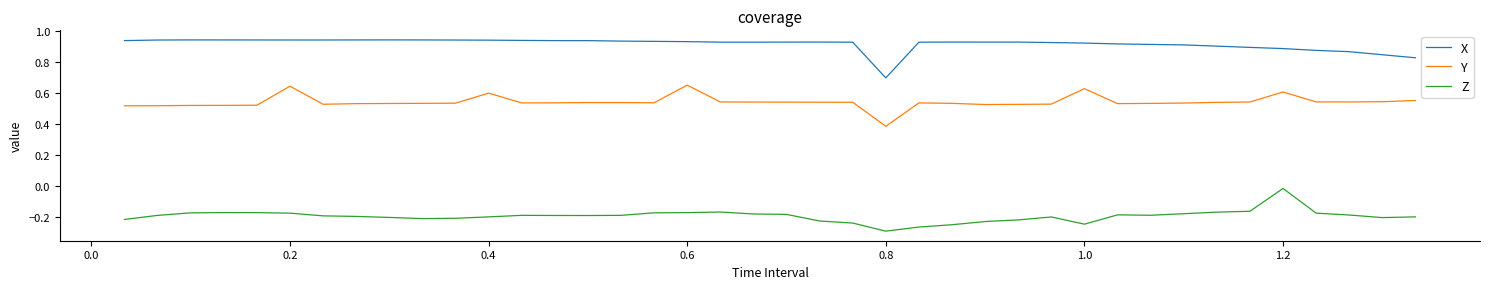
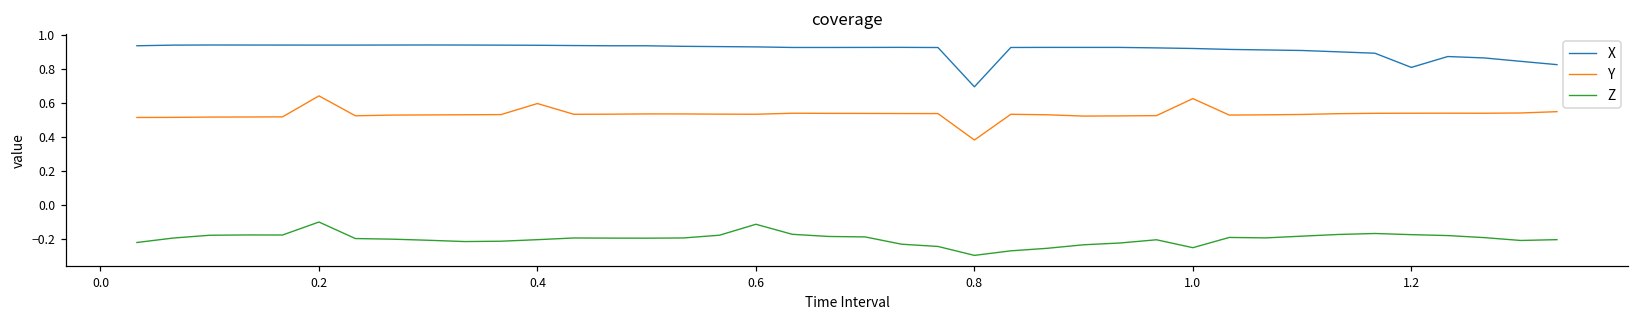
  {
    "X": {
      "0.2": 0.94,
      "0.4": 0.94,
      "0.6": 0.93,
      "0.8": 0.70,
      "1.0": 0.92,
-     "1.2": 0.89
+     "1.2": 0.81
    },
    "Y": {
      "0.2": 0.64,
      "0.4": 0.60,
-     "0.6": 0.65,
+     "0.6": 0.54,
      "0.8": 0.38,
      "1.0": 0.63,
-     "1.2": 0.61
+     "1.2": 0.54
    },
    "Z": {
-     "0.2": -0.18,
+     "0.2": -0.10,
      "0.4": -0.20,
-     "0.6": -0.17,
+     "0.6": -0.11,
      "0.8": -0.29,
      "1.0": -0.25,
-     "1.2": -0.02
+     "1.2": -0.17
    }
  }
